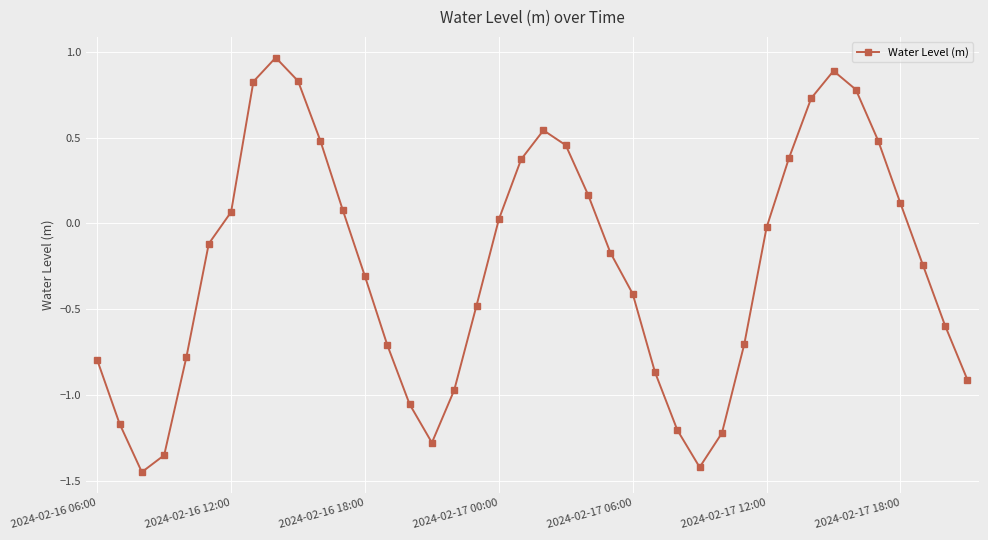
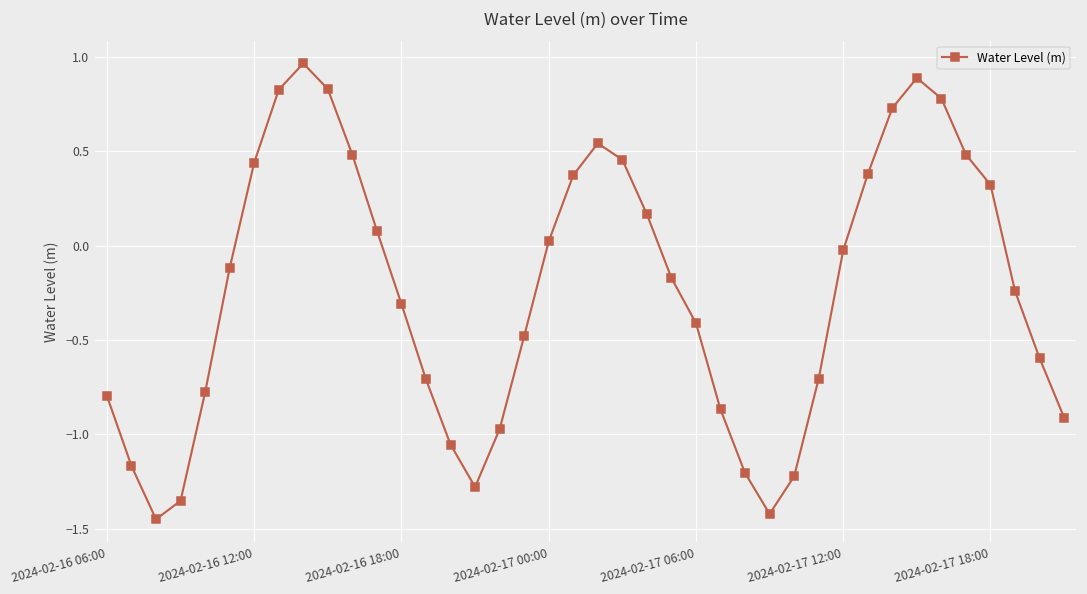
  {
    "2024-02-16 06:00": -0.80,
-   "2024-02-16 12:00": 0.07,
+   "2024-02-16 12:00": 0.44,
    "2024-02-16 18:00": -0.31,
    "2024-02-17 00:00": 0.02,
    "2024-02-17 06:00": -0.41,
    "2024-02-17 12:00": -0.02,
-   "2024-02-17 18:00": 0.12
+   "2024-02-17 18:00": 0.32
  }
